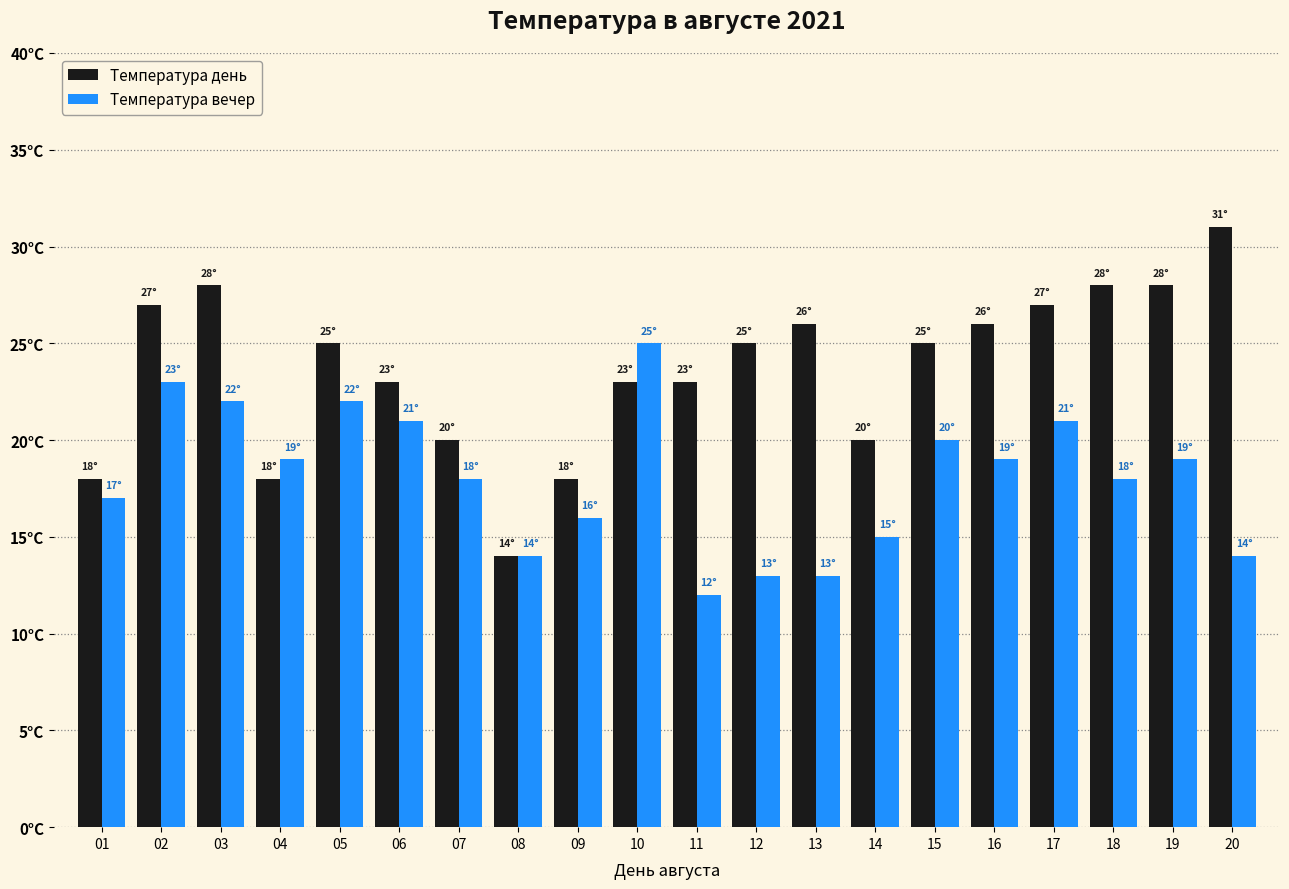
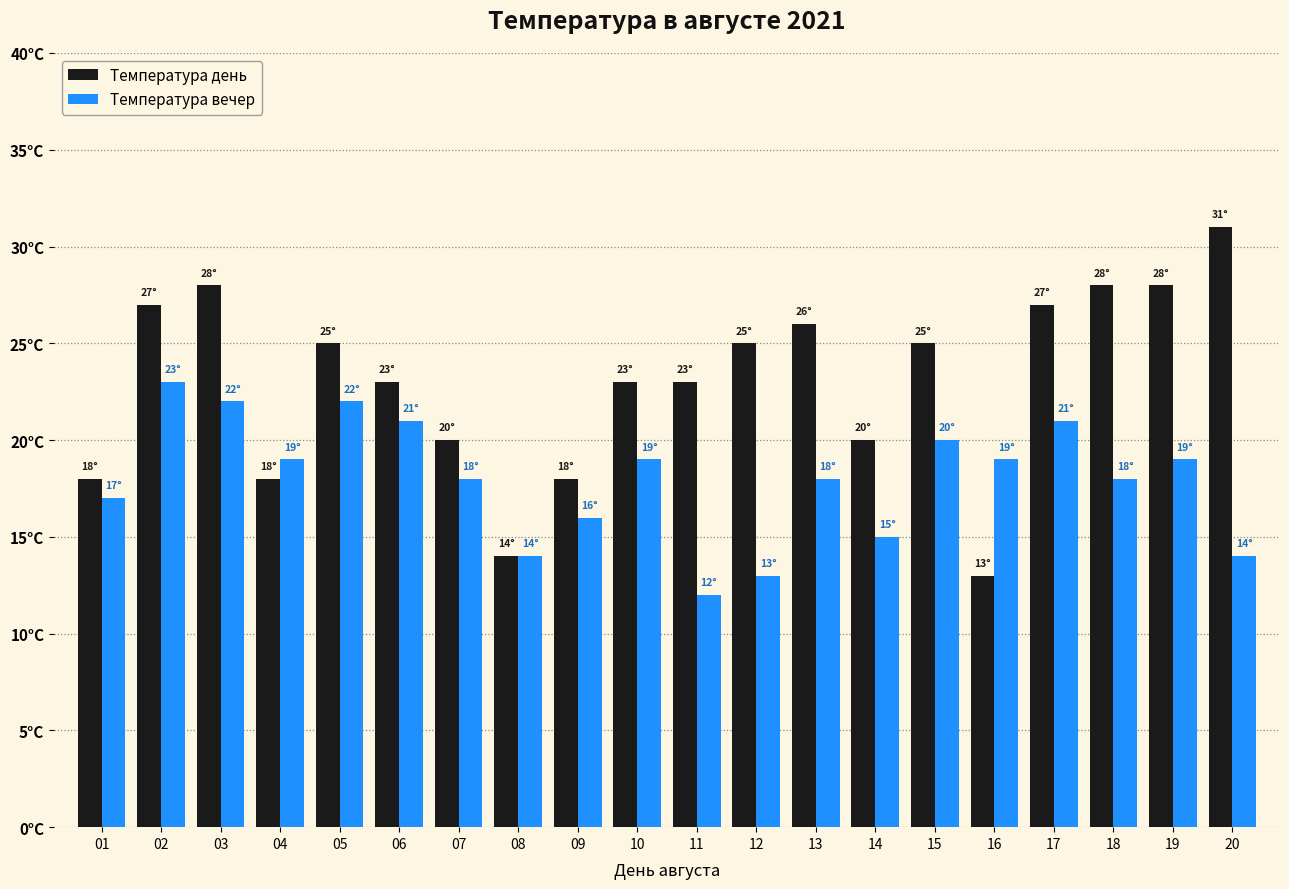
  {
    "Температура день": {
      "01": "18°",
      "02": "27°",
      "03": "28°",
      "04": "18°",
      "05": "25°",
      "06": "23°",
      "07": "20°",
      "08": "14°",
      "09": "18°",
      "10": "23°",
      "11": "23°",
      "12": "25°",
      "13": "26°",
      "14": "20°",
      "15": "25°",
-     "16": "26°",
+     "16": "13°",
      "17": "27°",
      "18": "28°",
      "19": "28°",
      "20": "31°"
    },
    "Температура вечер": {
      "01": "17°",
      "02": "23°",
      "03": "22°",
      "04": "19°",
      "05": "22°",
      "06": "21°",
      "07": "18°",
      "08": "14°",
      "09": "16°",
-     "10": "25°",
+     "10": "19°",
      "11": "12°",
      "12": "13°",
-     "13": "13°",
+     "13": "18°",
      "14": "15°",
      "15": "20°",
      "16": "19°",
      "17": "21°",
      "18": "18°",
      "19": "19°",
      "20": "14°"
    }
  }
